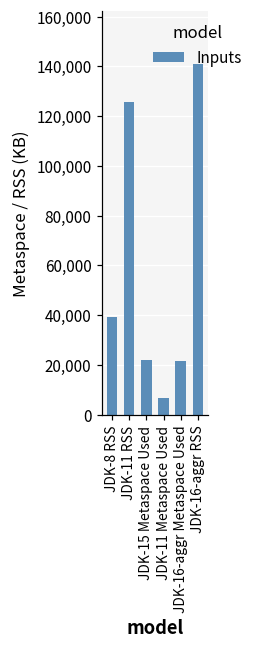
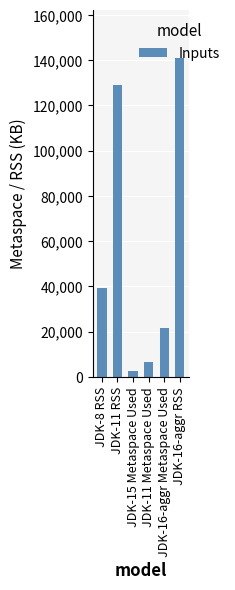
  {
    "JDK-8 RSS": "39,000",
-   "JDK-11 RSS": "126,000",
-   "JDK-15 Metaspace Used": "22,000",
+   "JDK-11 RSS": "129,000",
+   "JDK-15 Metaspace Used": "3,000",
    "JDK-11 Metaspace Used": "7,000",
    "JDK-16-aggr Metaspace Used": "22,000",
    "JDK-16-aggr RSS": "141,000"
  }
